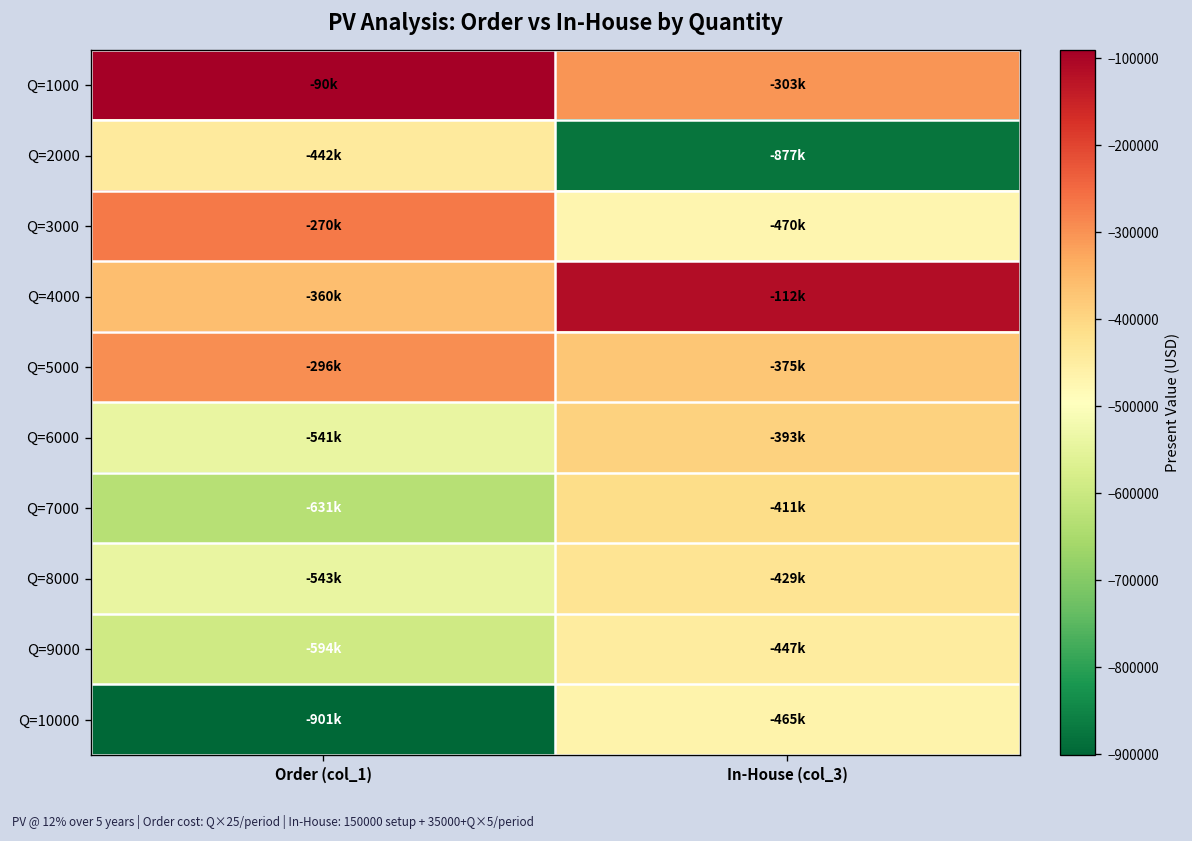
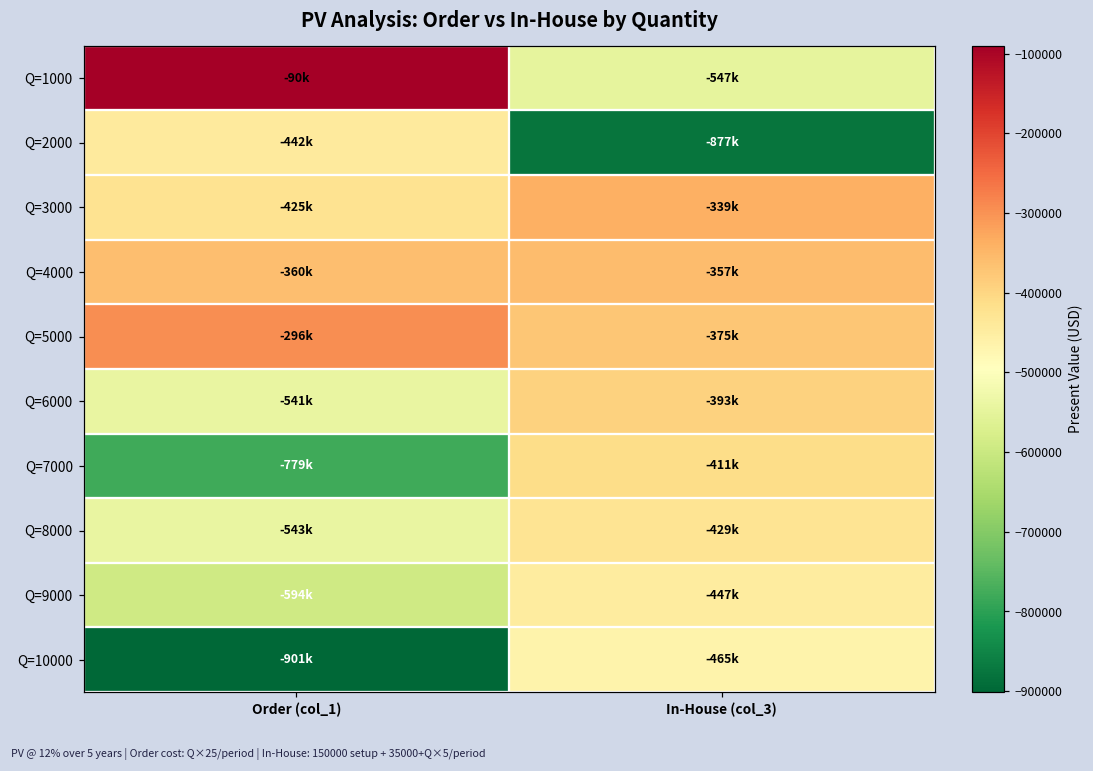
  {
    "Q=1000": {
      "Order (col_1)": "-90k",
-     "In-House (col_3)": "-303k"
+     "In-House (col_3)": "-547k"
    },
    "Q=2000": {
      "Order (col_1)": "-442k",
      "In-House (col_3)": "-877k"
    },
    "Q=3000": {
-     "Order (col_1)": "-270k",
-     "In-House (col_3)": "-470k"
+     "Order (col_1)": "-425k",
+     "In-House (col_3)": "-339k"
    },
    "Q=4000": {
      "Order (col_1)": "-360k",
-     "In-House (col_3)": "-112k"
+     "In-House (col_3)": "-357k"
    },
    "Q=5000": {
      "Order (col_1)": "-296k",
      "In-House (col_3)": "-375k"
    },
    "Q=6000": {
      "Order (col_1)": "-541k",
      "In-House (col_3)": "-393k"
    },
    "Q=7000": {
-     "Order (col_1)": "-631k",
+     "Order (col_1)": "-779k",
      "In-House (col_3)": "-411k"
    },
    "Q=8000": {
      "Order (col_1)": "-543k",
      "In-House (col_3)": "-429k"
    },
    "Q=9000": {
      "Order (col_1)": "-594k",
      "In-House (col_3)": "-447k"
    },
    "Q=10000": {
      "Order (col_1)": "-901k",
      "In-House (col_3)": "-465k"
    }
  }
